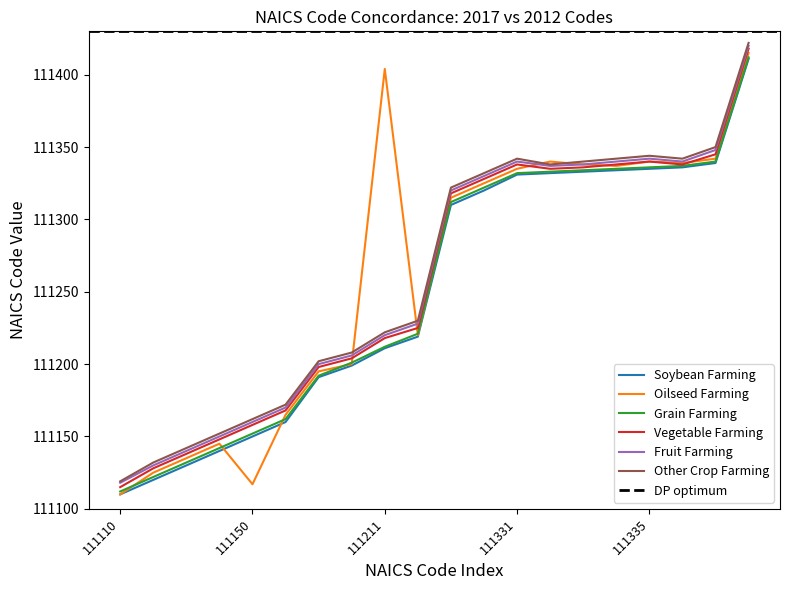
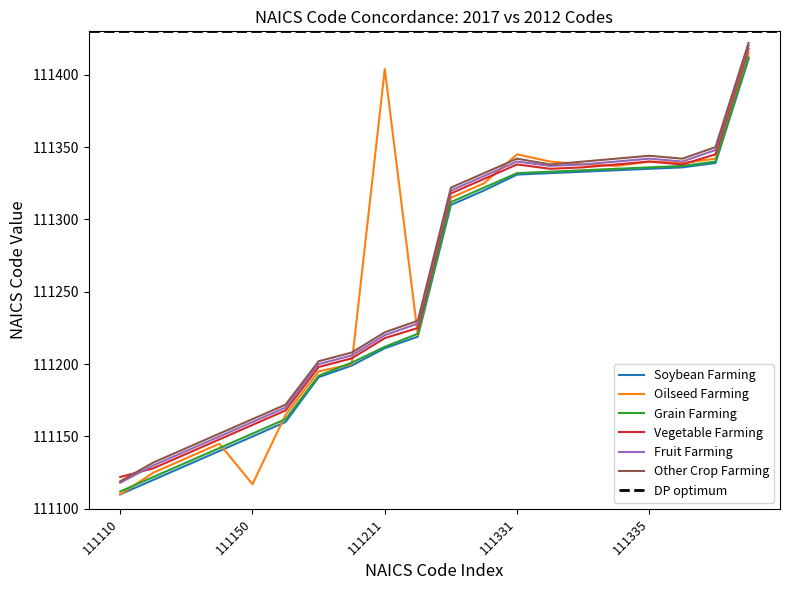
  {
    "Soybean Farming": {
      "111150": 111150
    },
    "Oilseed Farming": {
      "111150": 111117,
      "111211": 111404,
-     "111331": 111335
+     "111331": 111345
    },
    "Grain Farming": {
      "111110": 111112,
      "111150": 111152
    },
    "Vegetable Farming": {
-     "111110": 111115,
+     "111110": 111122,
      "111150": 111158,
      "111211": 111218,
      "111331": 111338
    },
    "Fruit Farming": {
      "111150": 111160,
      "111211": 111220,
      "111331": 111340,
      "111335": 111342
    },
    "Other Crop Farming": {
      "111150": 111162,
      "111211": 111222,
      "111331": 111342,
      "111335": 111344
    }
  }
